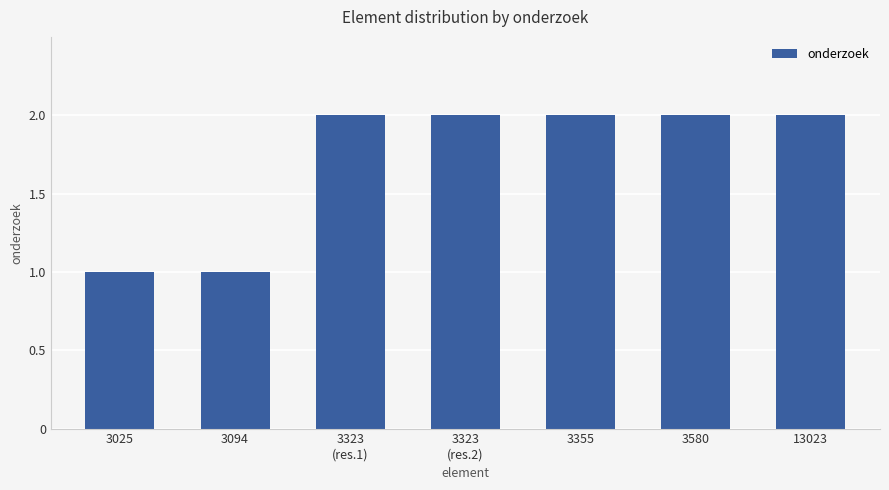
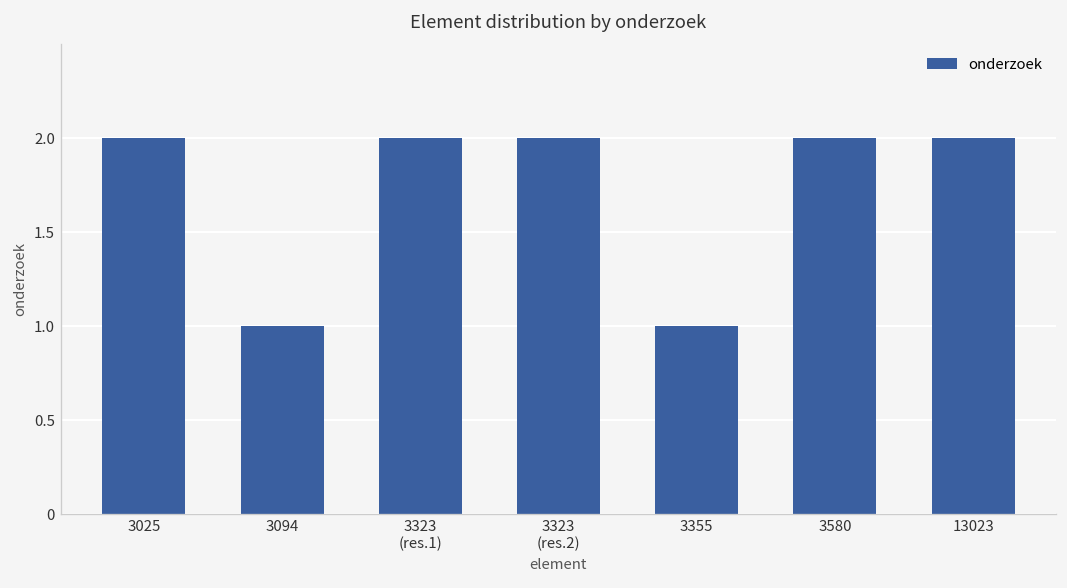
  {
-   "3025": 1,
+   "3025": 2,
    "3094": 1,
    "3323 (res.1)": 2,
    "3323 (res.2)": 2,
-   "3355": 2,
+   "3355": 1,
    "3580": 2,
    "13023": 2
  }
